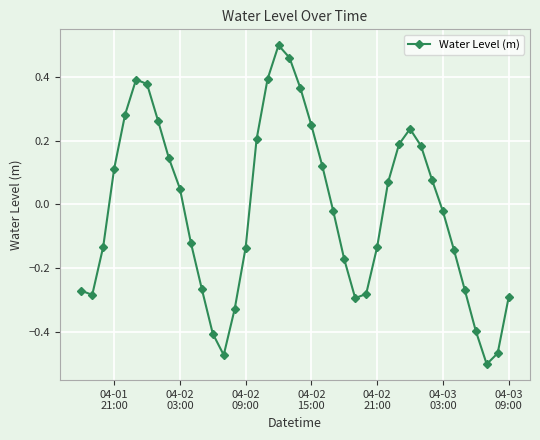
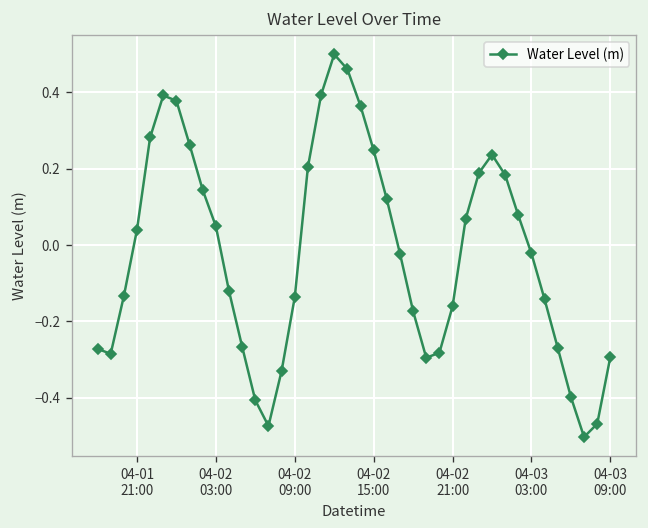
  {
-   "04-01 21:00": 0.11,
+   "04-01 21:00": 0.04,
    "04-02 03:00": 0.05,
    "04-02 09:00": -0.14,
    "04-02 15:00": 0.25,
-   "04-02 21:00": -0.13,
+   "04-02 21:00": -0.16,
    "04-03 03:00": -0.02,
    "04-03 09:00": -0.29
  }
